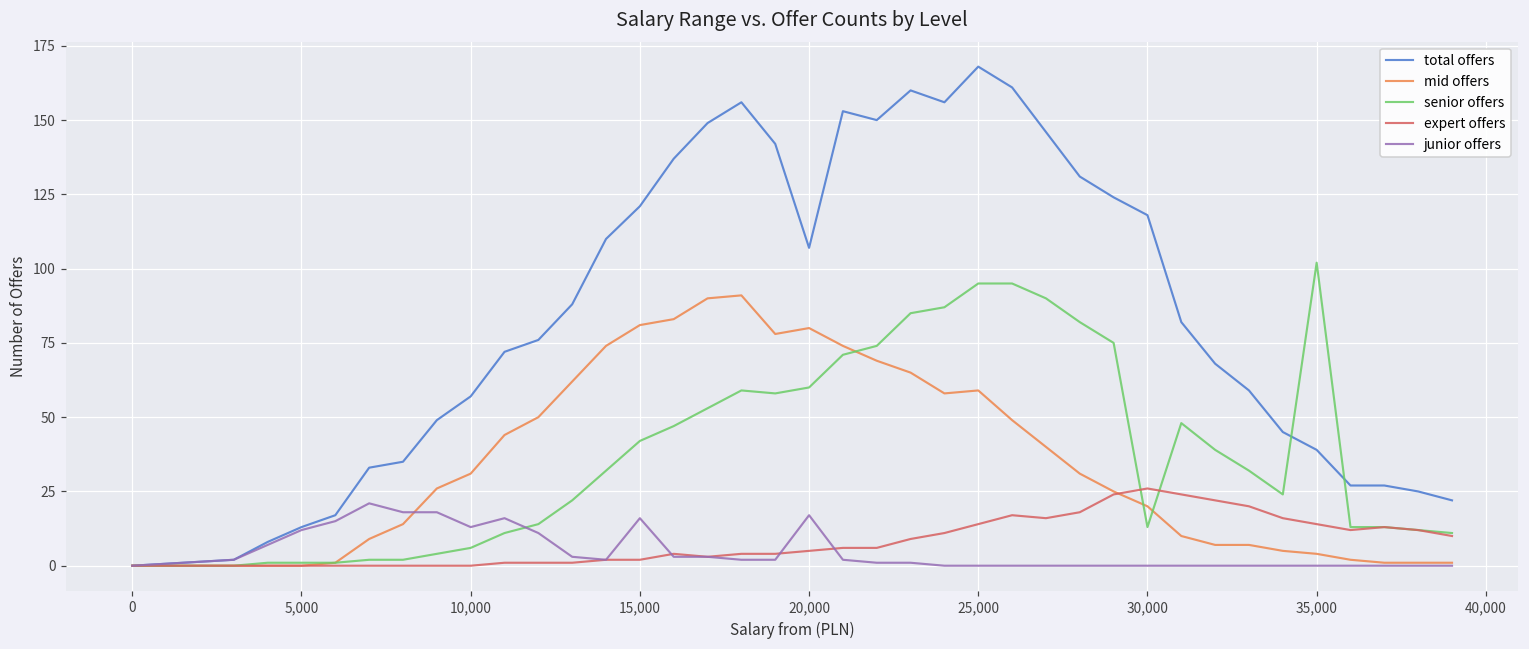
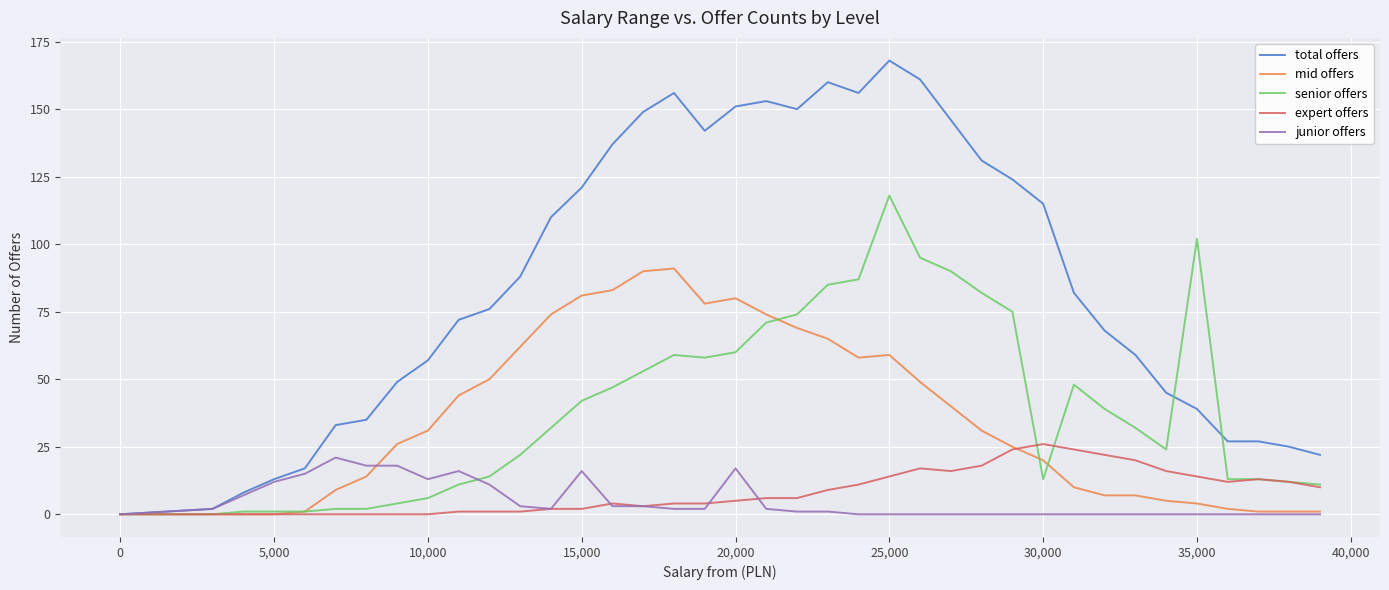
  {
    "total offers": {
      "5,000": 13,
      "10,000": 57,
      "15,000": 121,
-     "20,000": 107,
+     "20,000": 151,
      "25,000": 168,
-     "30,000": 118,
+     "30,000": 115,
      "35,000": 39
    },
    "senior offers": {
      "5,000": 1,
      "10,000": 6,
      "15,000": 42,
      "20,000": 60,
-     "25,000": 95,
+     "25,000": 118,
      "30,000": 13,
      "35,000": 102
    },
    "junior offers": {
      "5,000": 12,
      "10,000": 13,
      "15,000": 16,
      "20,000": 17,
      "25,000": 0,
      "30,000": 0,
      "35,000": 0
    }
  }
